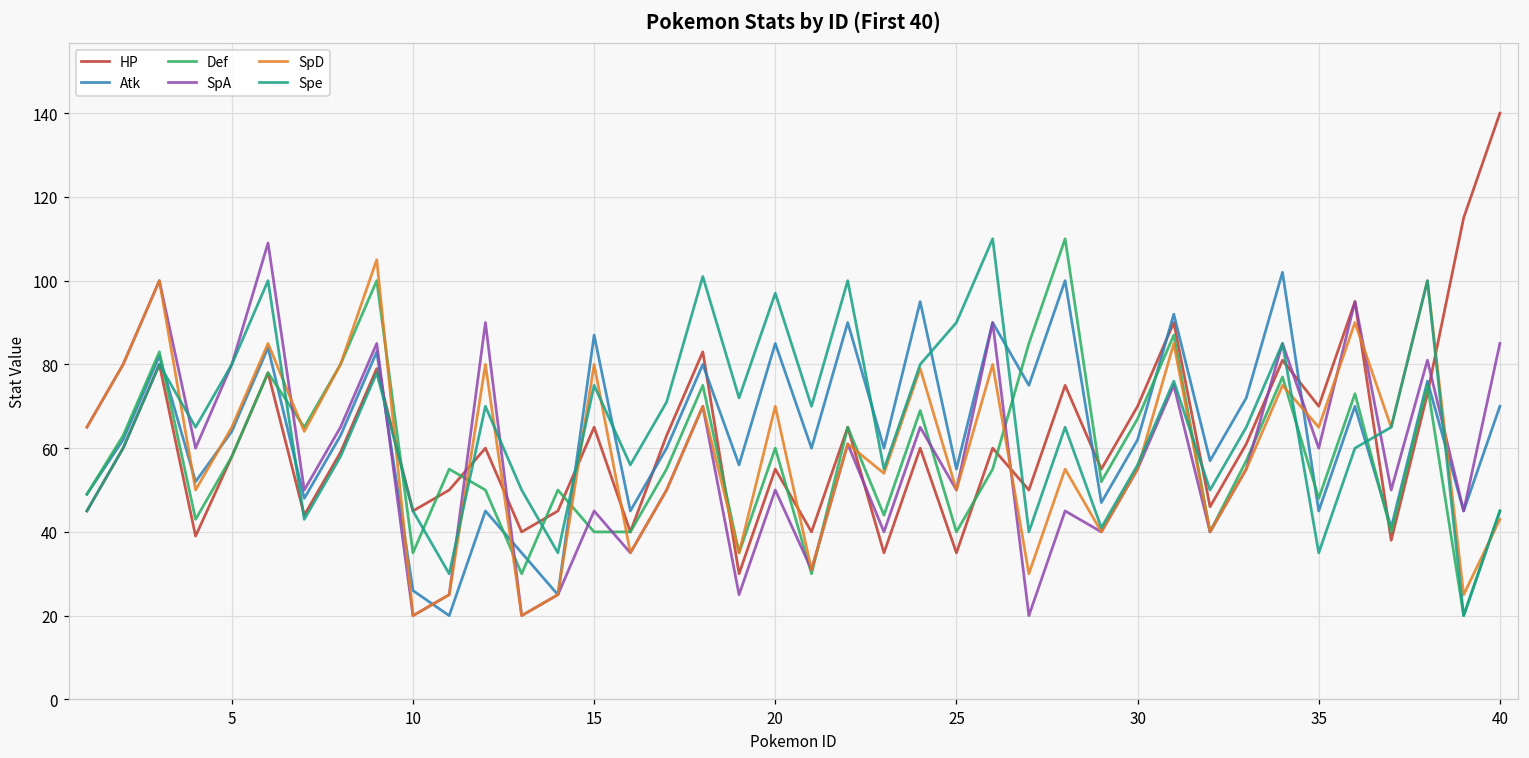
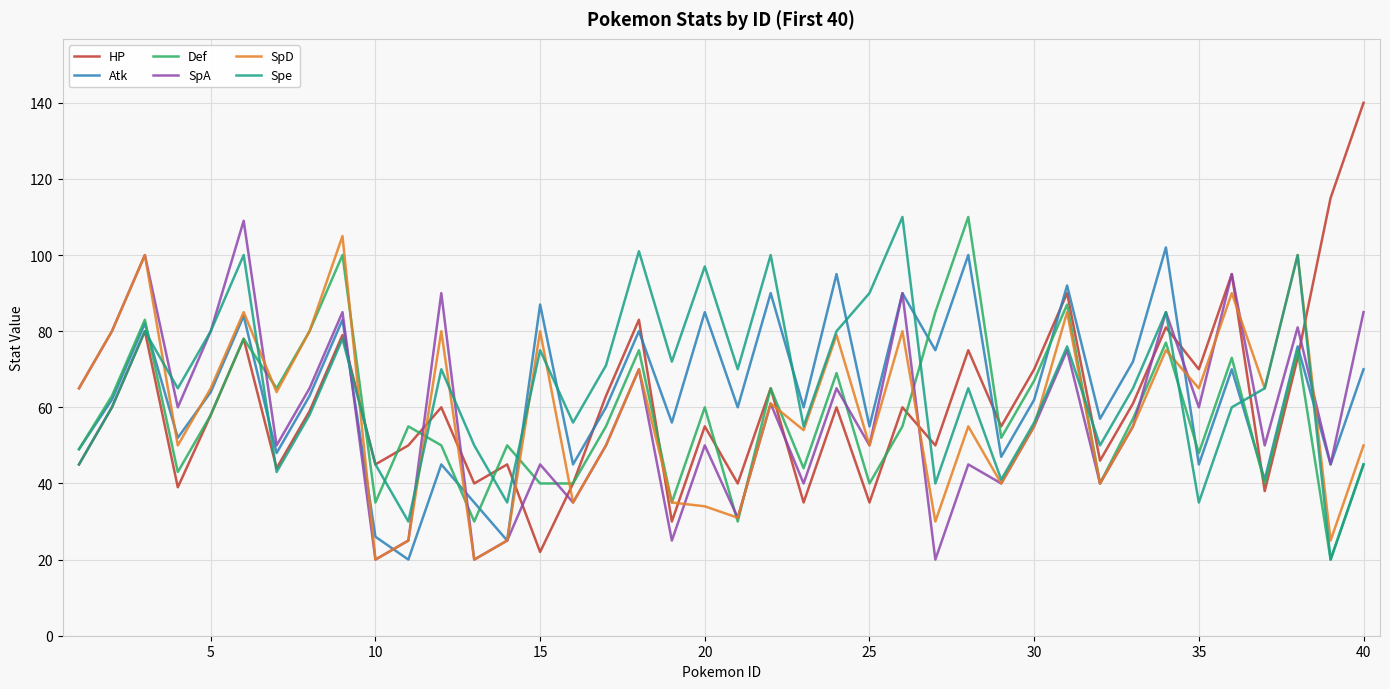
  {
    "HP": {
-     "15": 65,
+     "15": 22,
      "20": 55,
      "25": 35,
      "30": 70,
      "35": 70,
      "40": 140
    },
    "Atk": {
      "5": 64,
      "10": 26,
      "15": 87,
      "20": 85,
      "25": 55,
      "30": 62,
      "35": 45,
      "40": 70
    },
    "SpA": {
      "15": 45,
      "20": 50,
      "35": 60,
      "40": 85
    },
    "SpD": {
      "5": 65,
      "15": 80,
-     "20": 70,
+     "20": 34,
      "35": 65,
-     "40": 43
+     "40": 50
    }
  }
